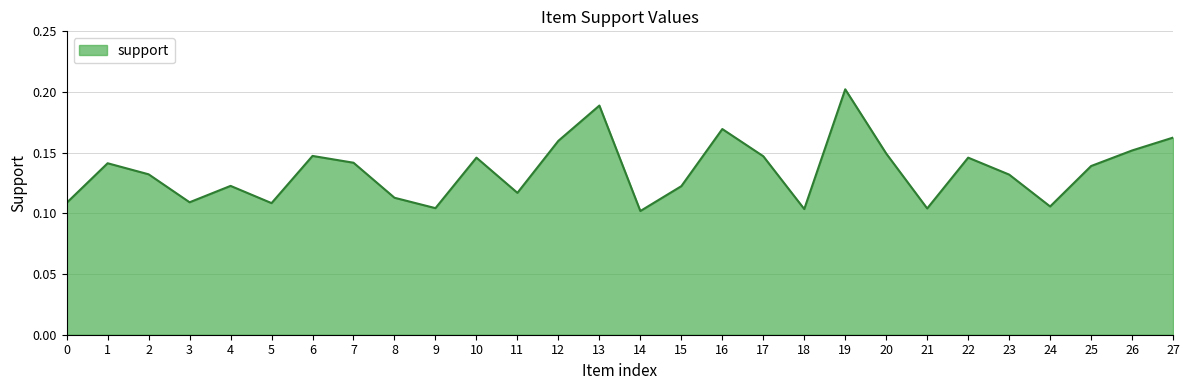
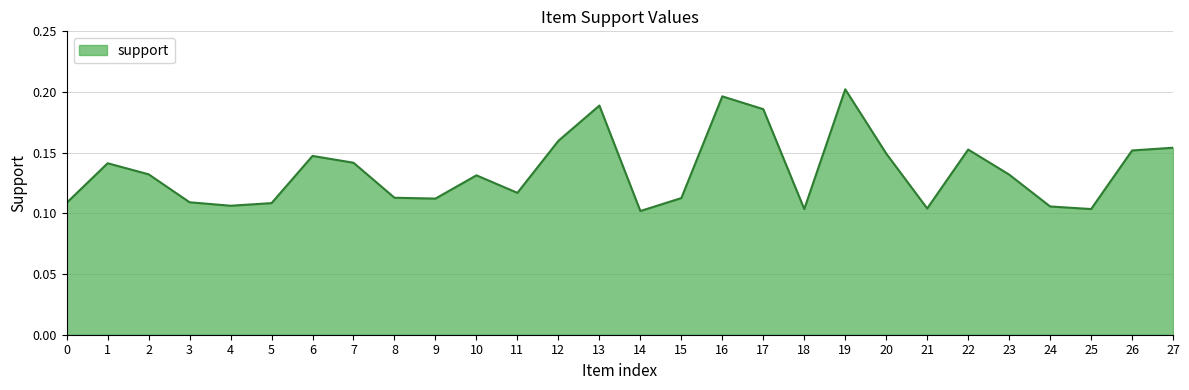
  {
    "0": 0.109,
    "1": 0.141,
    "2": 0.132,
    "3": 0.109,
-   "4": 0.123,
+   "4": 0.106,
    "5": 0.108,
    "6": 0.147,
    "7": 0.142,
    "8": 0.113,
-   "9": 0.104,
-   "10": 0.146,
+   "9": 0.112,
+   "10": 0.131,
    "11": 0.117,
    "12": 0.160,
    "13": 0.189,
    "14": 0.102,
-   "15": 0.122,
-   "16": 0.169,
-   "17": 0.147,
+   "15": 0.113,
+   "16": 0.196,
+   "17": 0.186,
    "18": 0.104,
    "19": 0.202,
    "20": 0.149,
    "21": 0.104,
-   "22": 0.146,
+   "22": 0.153,
    "23": 0.132,
    "24": 0.106,
-   "25": 0.139,
+   "25": 0.104,
    "26": 0.152,
-   "27": 0.162
+   "27": 0.154
  }
